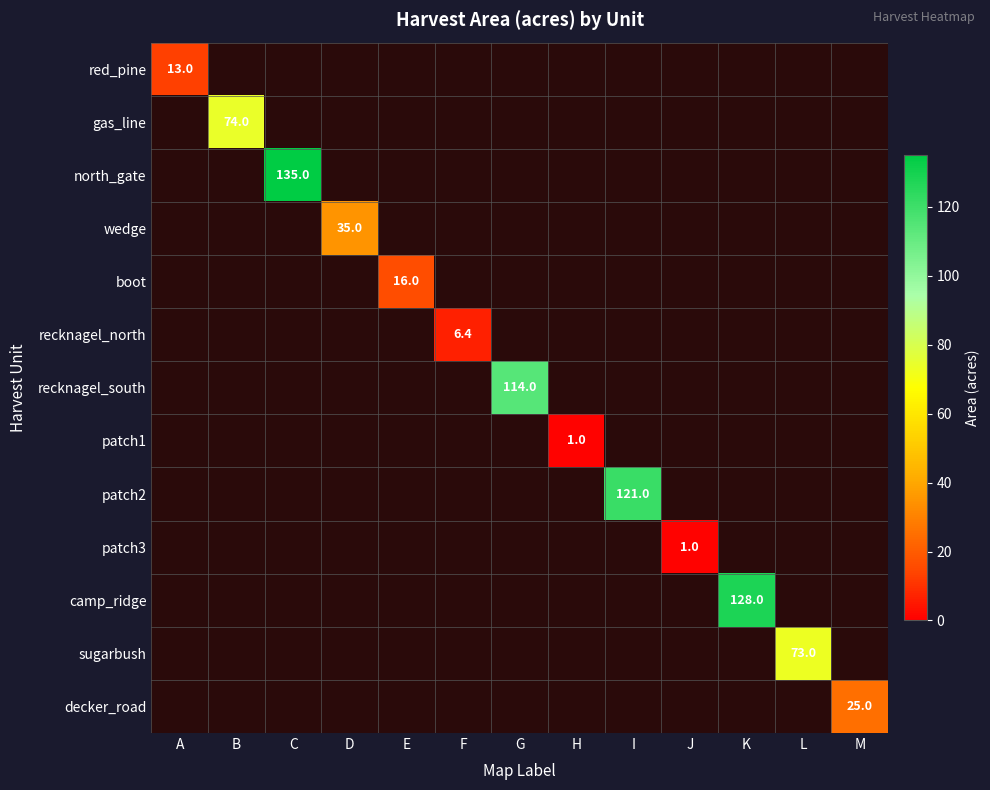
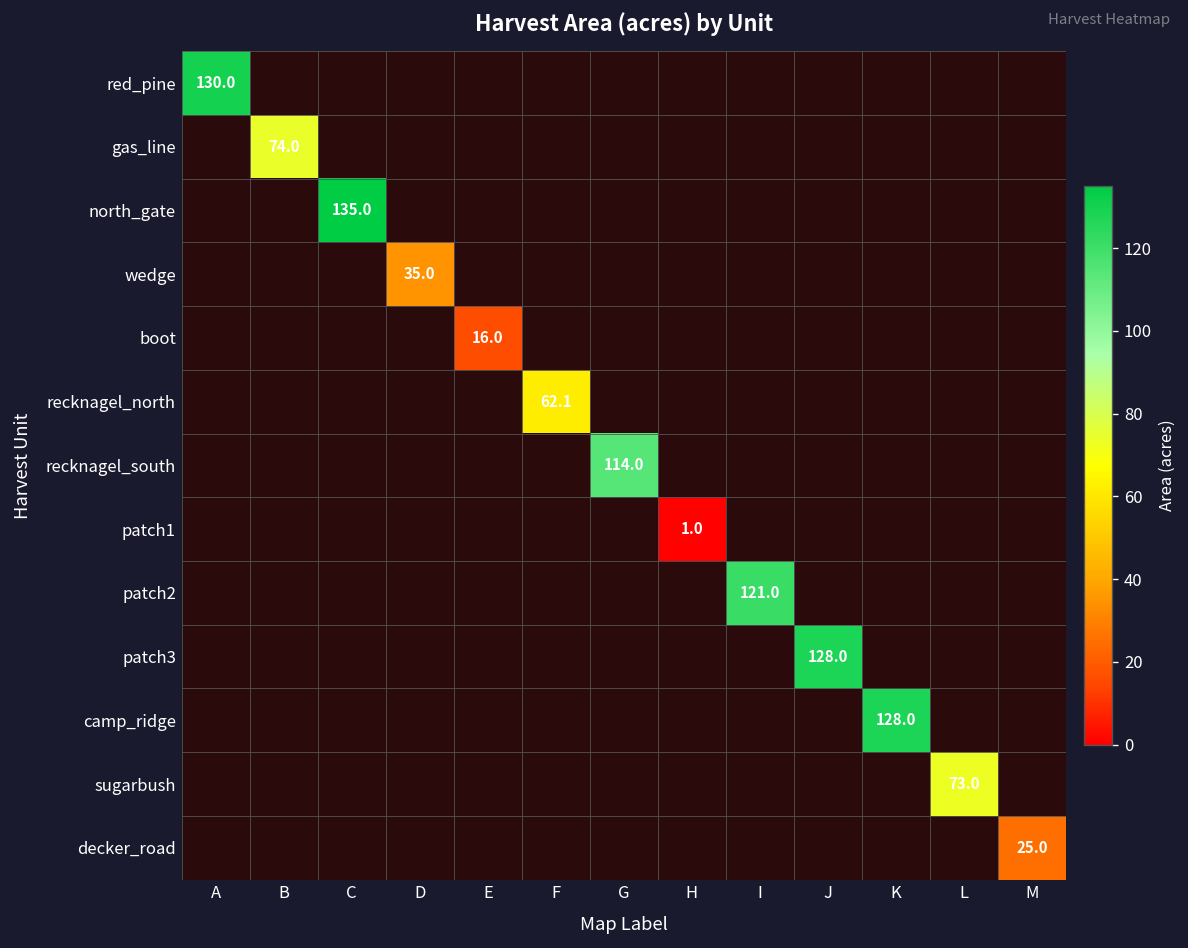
  {
    "red_pine": {
-     "A": 13.0
+     "A": 130.0
    },
    "gas_line": {
      "B": 74.0
    },
    "north_gate": {
      "C": 135.0
    },
    "wedge": {
      "D": 35.0
    },
    "boot": {
      "E": 16.0
    },
    "recknagel_north": {
-     "F": 6.4
+     "F": 62.1
    },
    "recknagel_south": {
      "G": 114.0
    },
    "patch1": {
      "H": 1.0
    },
    "patch2": {
      "I": 121.0
    },
    "patch3": {
-     "J": 1.0
+     "J": 128.0
    },
    "camp_ridge": {
      "K": 128.0
    },
    "sugarbush": {
      "L": 73.0
    },
    "decker_road": {
      "M": 25.0
    }
  }
